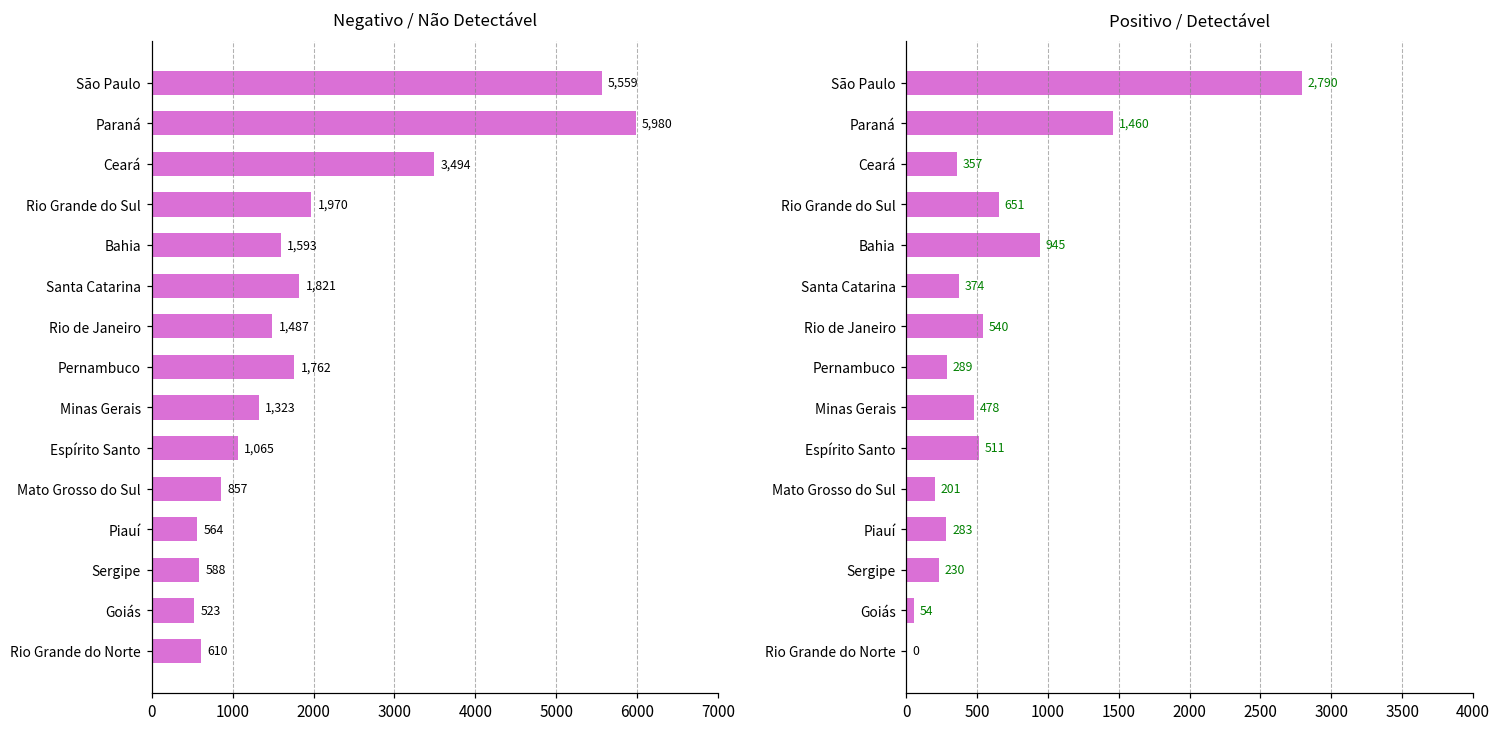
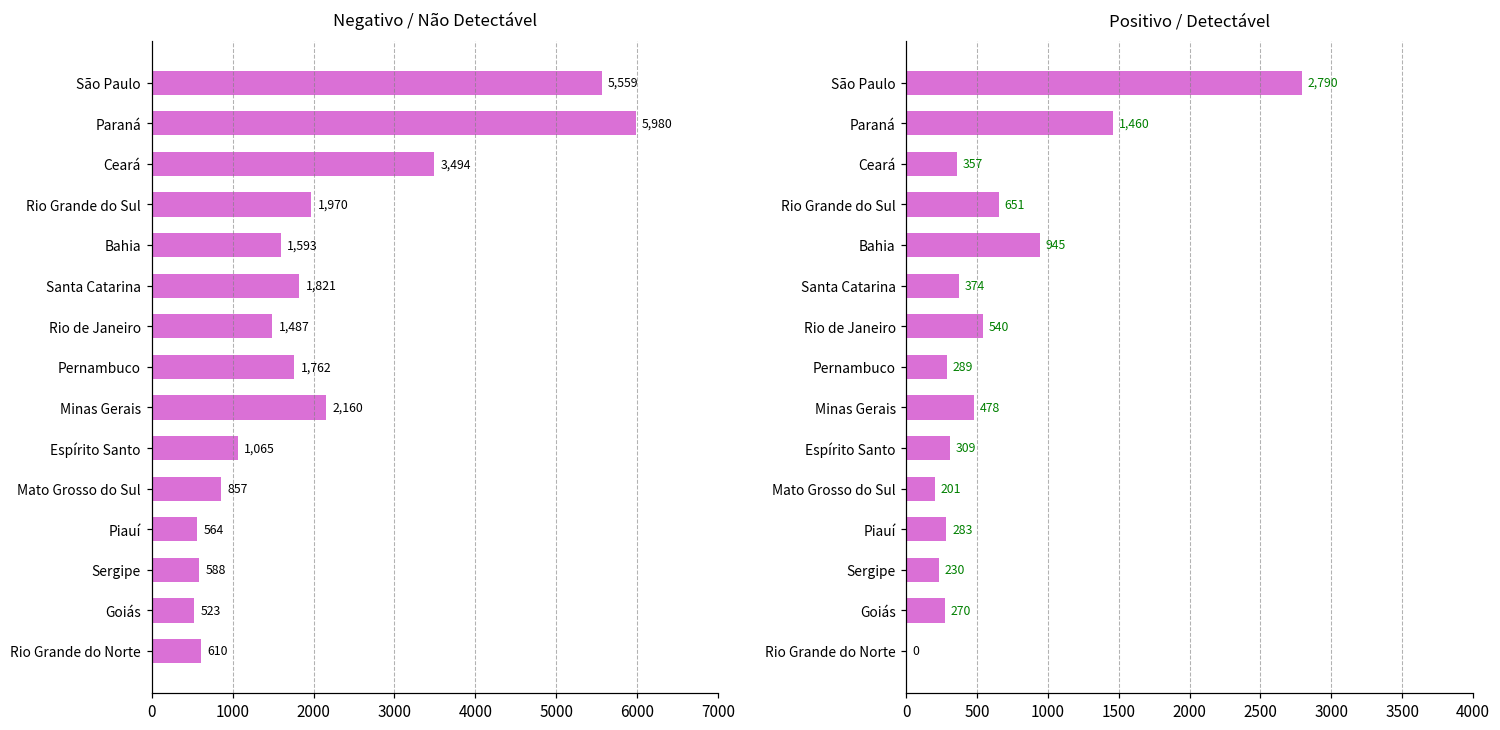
  {
    "Negativo / Não Detectável": {
      "São Paulo": "5,559",
      "Paraná": "5,980",
      "Ceará": "3,494",
      "Rio Grande do Sul": "1,970",
      "Bahia": "1,593",
      "Santa Catarina": "1,821",
      "Rio de Janeiro": "1,487",
      "Pernambuco": "1,762",
-     "Minas Gerais": "1,323",
+     "Minas Gerais": "2,160",
      "Espírito Santo": "1,065",
      "Mato Grosso do Sul": "857",
      "Piauí": "564",
      "Sergipe": "588",
      "Goiás": "523",
      "Rio Grande do Norte": "610"
    },
    "Positivo / Detectável": {
      "São Paulo": "2,790",
      "Paraná": "1,460",
      "Ceará": "357",
      "Rio Grande do Sul": "651",
      "Bahia": "945",
      "Santa Catarina": "374",
      "Rio de Janeiro": "540",
      "Pernambuco": "289",
      "Minas Gerais": "478",
-     "Espírito Santo": "511",
+     "Espírito Santo": "309",
      "Mato Grosso do Sul": "201",
      "Piauí": "283",
      "Sergipe": "230",
-     "Goiás": "54",
+     "Goiás": "270",
      "Rio Grande do Norte": "0"
    }
  }
